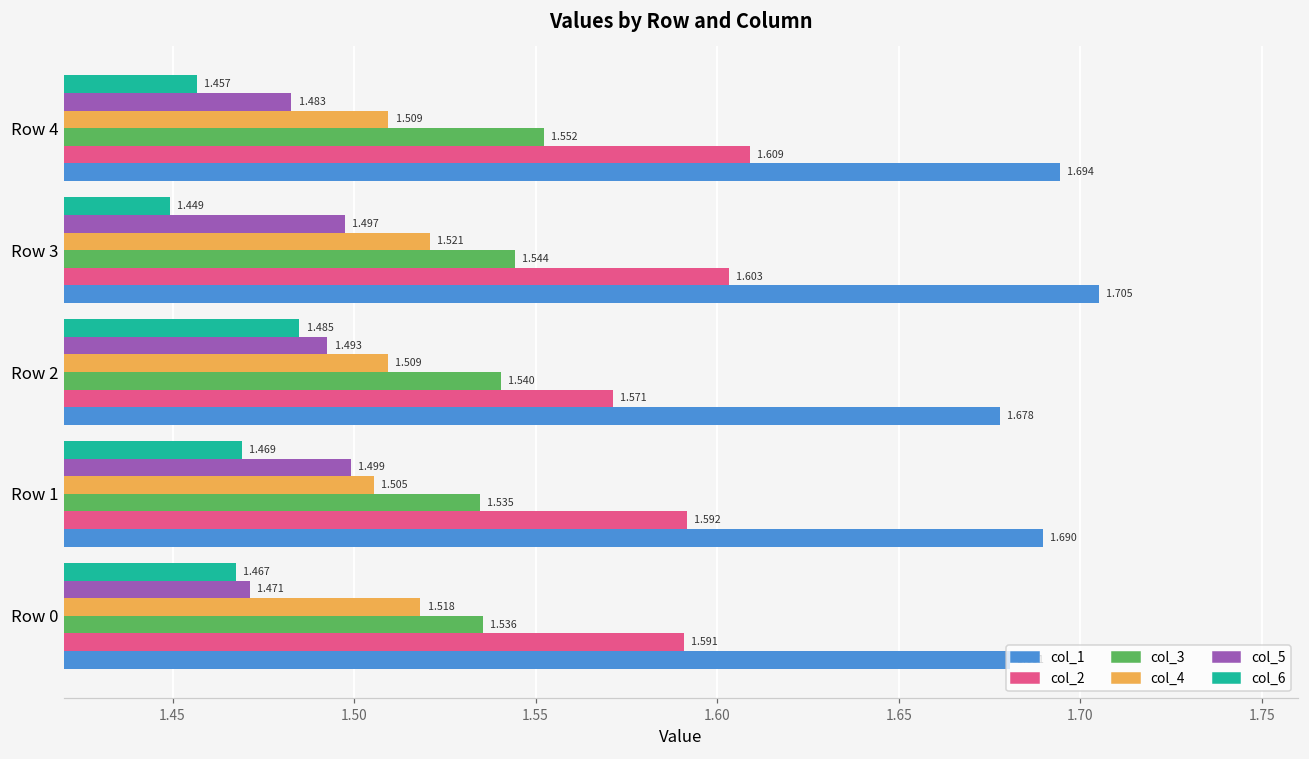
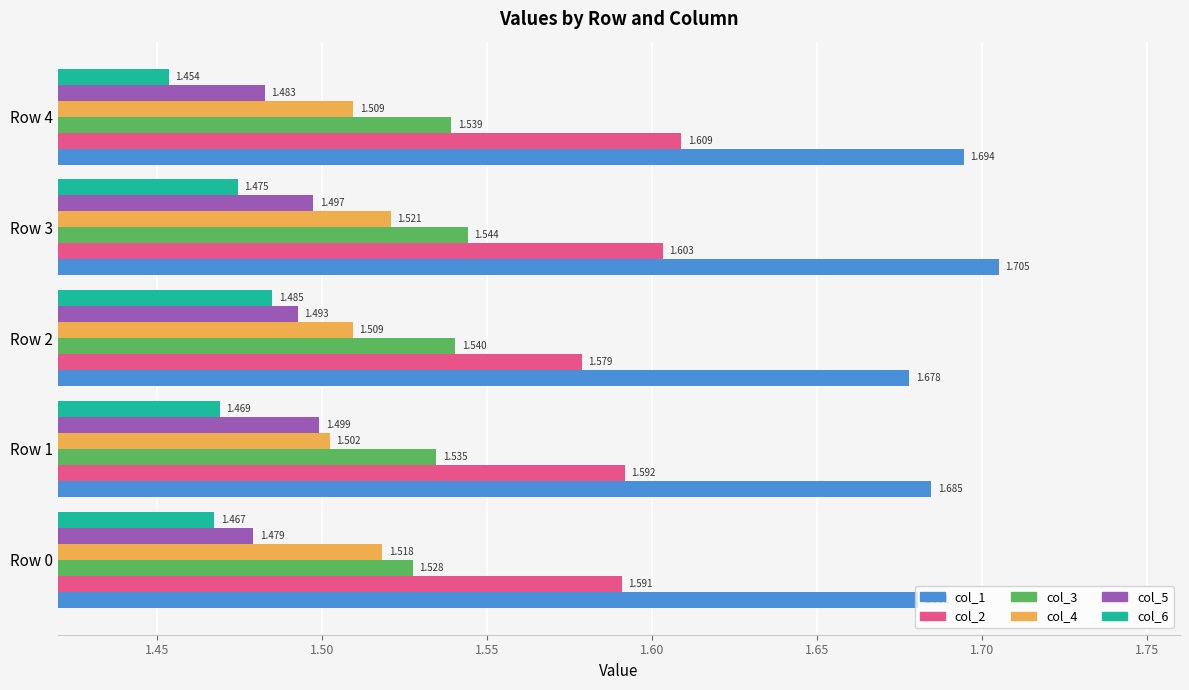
  {
    "col_1": {
      "Row 4": 1.694,
      "Row 3": 1.705,
      "Row 2": 1.678,
-     "Row 1": 1.690
+     "Row 1": 1.685
    },
    "col_2": {
      "Row 4": 1.609,
      "Row 3": 1.603,
-     "Row 2": 1.571,
+     "Row 2": 1.579,
      "Row 1": 1.592,
      "Row 0": 1.591
    },
    "col_3": {
-     "Row 4": 1.552,
+     "Row 4": 1.539,
      "Row 3": 1.544,
      "Row 2": 1.540,
      "Row 1": 1.535,
-     "Row 0": 1.536
+     "Row 0": 1.528
    },
    "col_4": {
      "Row 4": 1.509,
      "Row 3": 1.521,
      "Row 2": 1.509,
-     "Row 1": 1.505,
+     "Row 1": 1.502,
      "Row 0": 1.518
    },
    "col_5": {
      "Row 4": 1.483,
      "Row 3": 1.497,
      "Row 2": 1.493,
      "Row 1": 1.499,
-     "Row 0": 1.471
+     "Row 0": 1.479
    },
    "col_6": {
-     "Row 4": 1.457,
-     "Row 3": 1.449,
+     "Row 4": 1.454,
+     "Row 3": 1.475,
      "Row 2": 1.485,
      "Row 1": 1.469,
      "Row 0": 1.467
    }
  }
